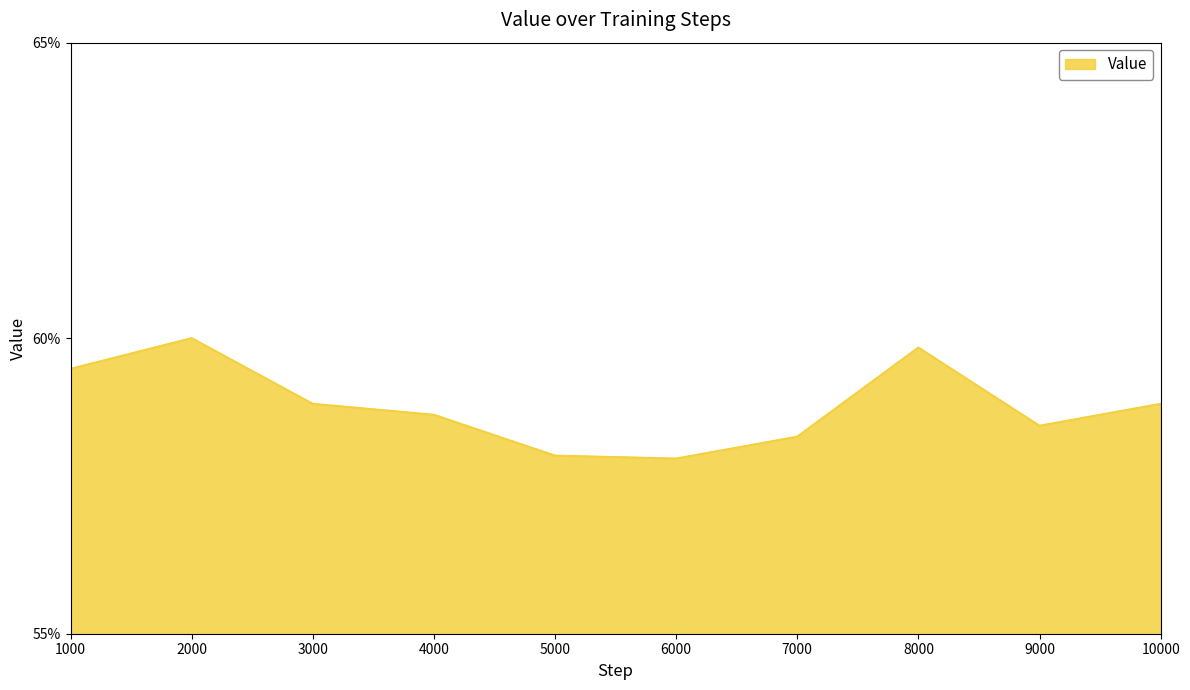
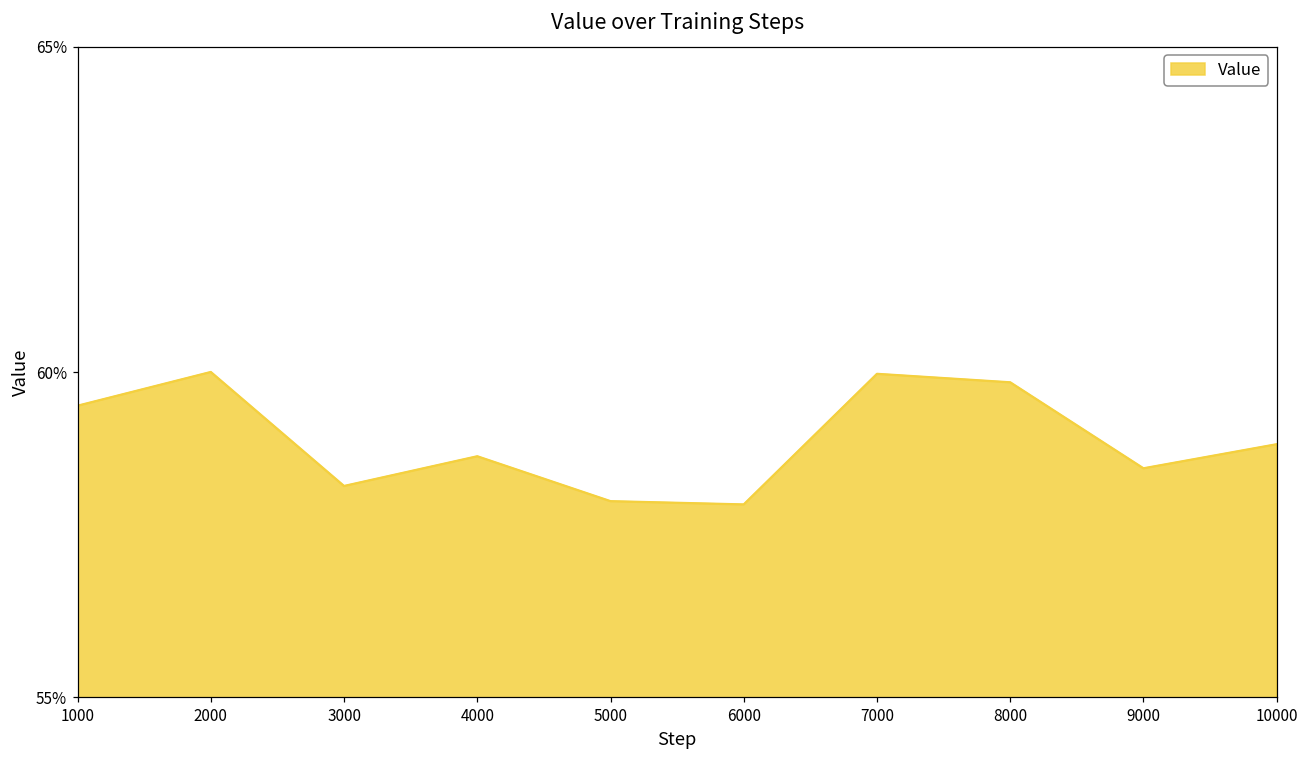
  {
    "1000": "59.5%",
    "2000": "60.0%",
-   "3000": "58.9%",
+   "3000": "58.2%",
    "4000": "58.7%",
    "5000": "58.0%",
    "6000": "58.0%",
-   "7000": "58.3%",
+   "7000": "60.0%",
    "8000": "59.8%",
    "9000": "58.5%",
    "10000": "58.9%"
  }
